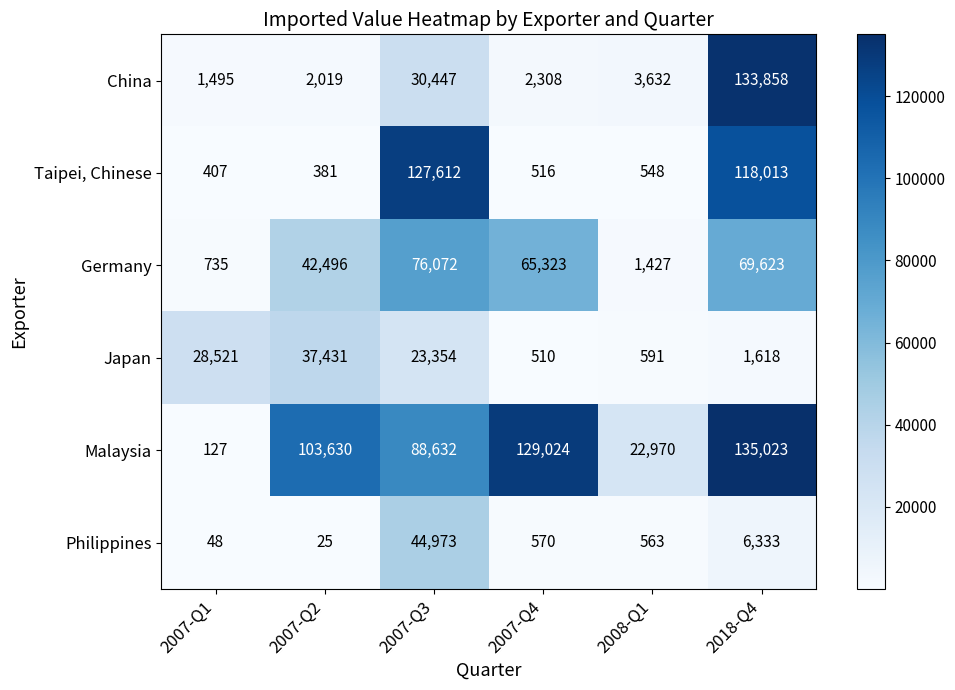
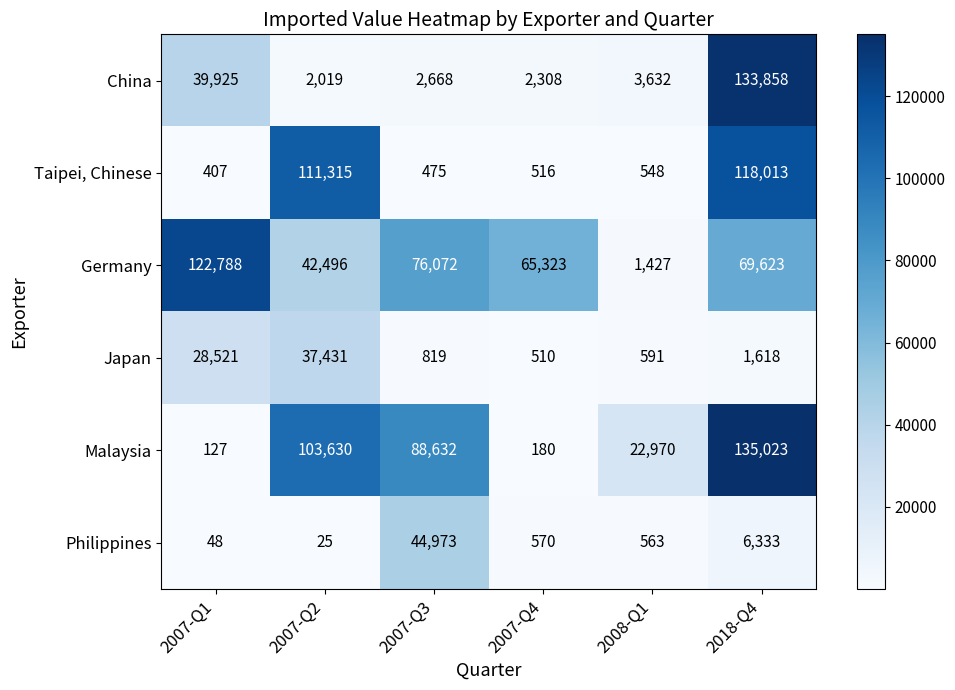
  {
    "China": {
-     "2007-Q1": "1,495",
+     "2007-Q1": "39,925",
      "2007-Q2": "2,019",
-     "2007-Q3": "30,447",
+     "2007-Q3": "2,668",
      "2007-Q4": "2,308",
      "2008-Q1": "3,632",
      "2018-Q4": "133,858"
    },
    "Taipei, Chinese": {
      "2007-Q1": "407",
-     "2007-Q2": "381",
-     "2007-Q3": "127,612",
+     "2007-Q2": "111,315",
+     "2007-Q3": "475",
      "2007-Q4": "516",
      "2008-Q1": "548",
      "2018-Q4": "118,013"
    },
    "Germany": {
-     "2007-Q1": "735",
+     "2007-Q1": "122,788",
      "2007-Q2": "42,496",
      "2007-Q3": "76,072",
      "2007-Q4": "65,323",
      "2008-Q1": "1,427",
      "2018-Q4": "69,623"
    },
    "Japan": {
      "2007-Q1": "28,521",
      "2007-Q2": "37,431",
-     "2007-Q3": "23,354",
+     "2007-Q3": "819",
      "2007-Q4": "510",
      "2008-Q1": "591",
      "2018-Q4": "1,618"
    },
    "Malaysia": {
      "2007-Q1": "127",
      "2007-Q2": "103,630",
      "2007-Q3": "88,632",
-     "2007-Q4": "129,024",
+     "2007-Q4": "180",
      "2008-Q1": "22,970",
      "2018-Q4": "135,023"
    },
    "Philippines": {
      "2007-Q1": "48",
      "2007-Q2": "25",
      "2007-Q3": "44,973",
      "2007-Q4": "570",
      "2008-Q1": "563",
      "2018-Q4": "6,333"
    }
  }
